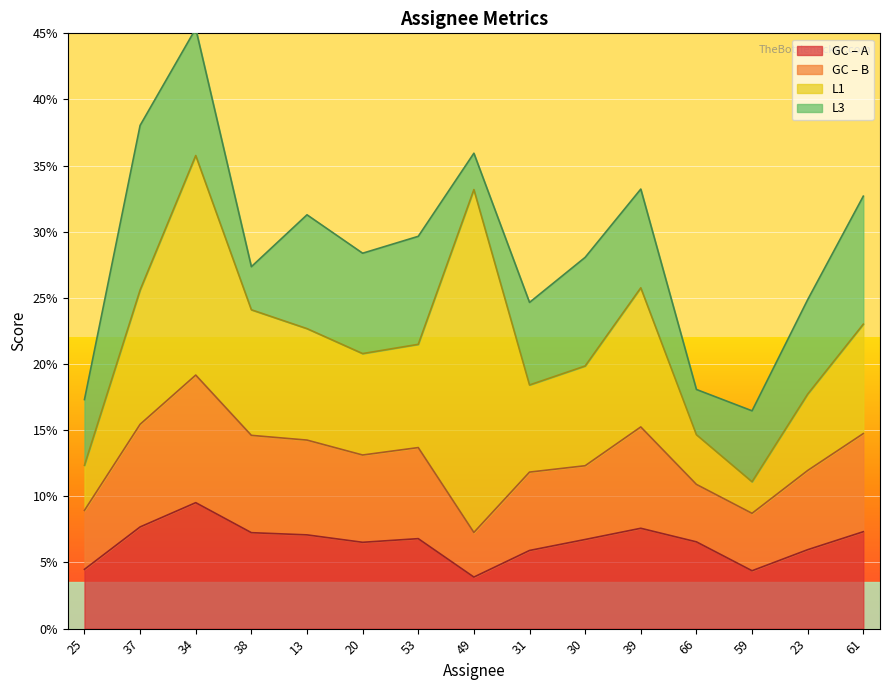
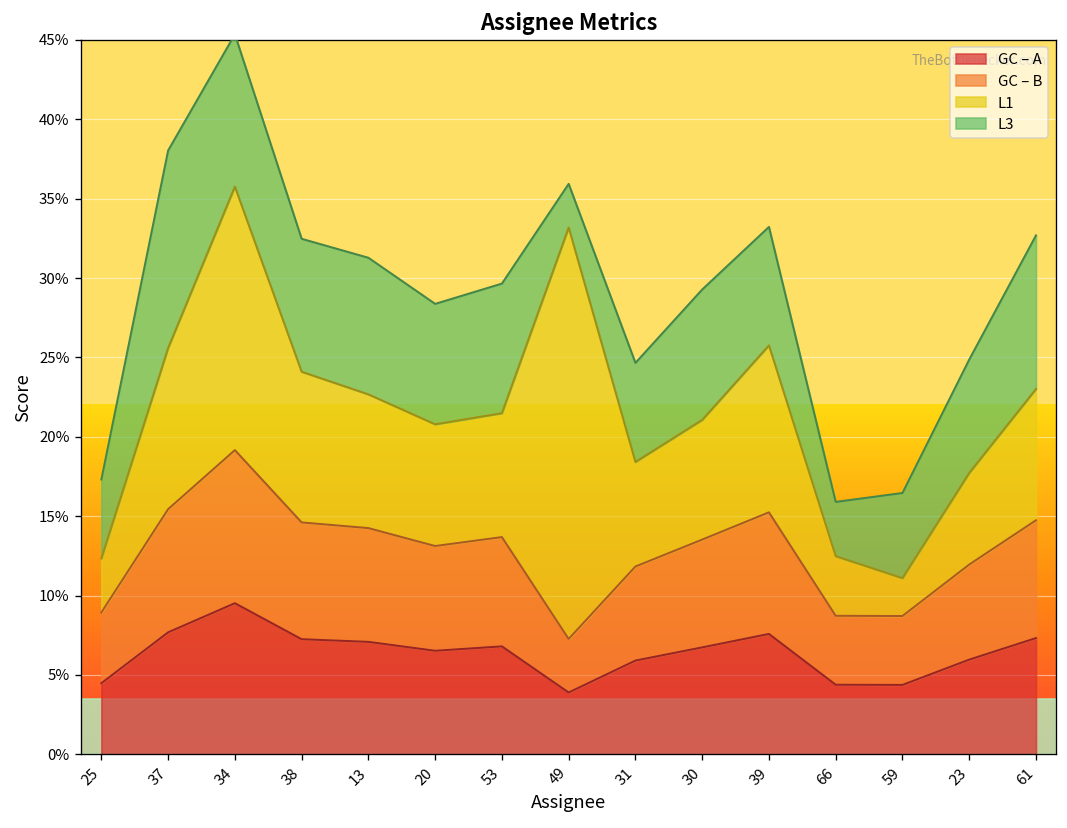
  {
    "GC – A": {
      "25": "4.5%",
      "37": "7.7%",
      "34": "9.5%",
      "38": "7.3%",
      "13": "7.1%",
      "20": "6.5%",
      "53": "6.8%",
      "49": "3.9%",
      "31": "5.9%",
      "30": "6.7%",
      "39": "7.6%",
-     "66": "6.6%",
+     "66": "4.4%",
      "59": "4.4%",
      "23": "6.0%",
      "61": "7.3%"
    },
    "GC – B": {
      "25": "4.5%",
      "37": "7.8%",
      "34": "9.6%",
      "38": "7.4%",
      "13": "7.2%",
      "20": "6.6%",
      "53": "6.9%",
      "49": "3.4%",
      "31": "5.9%",
-     "30": "5.6%",
+     "30": "6.8%",
      "39": "7.7%",
      "66": "4.3%",
      "59": "4.3%",
      "23": "6.0%",
      "61": "7.4%"
    },
    "L1": {
      "25": "3.4%",
      "37": "10.2%",
      "34": "16.6%",
      "38": "9.5%",
      "13": "8.4%",
      "20": "7.7%",
      "53": "7.8%",
      "49": "25.9%",
      "31": "6.6%",
      "30": "7.5%",
      "39": "10.5%",
      "66": "3.8%",
      "59": "2.4%",
      "23": "5.8%",
      "61": "8.3%"
    },
    "L3": {
      "25": "5.0%",
      "37": "12.4%",
-     "38": "3.3%",
+     "38": "8.4%",
      "13": "8.6%",
      "20": "7.6%",
      "53": "8.2%",
      "49": "2.7%",
      "31": "6.2%",
      "30": "8.2%",
      "39": "7.5%",
      "66": "3.4%",
      "59": "5.4%",
      "23": "7.1%",
      "61": "9.7%"
    }
  }
